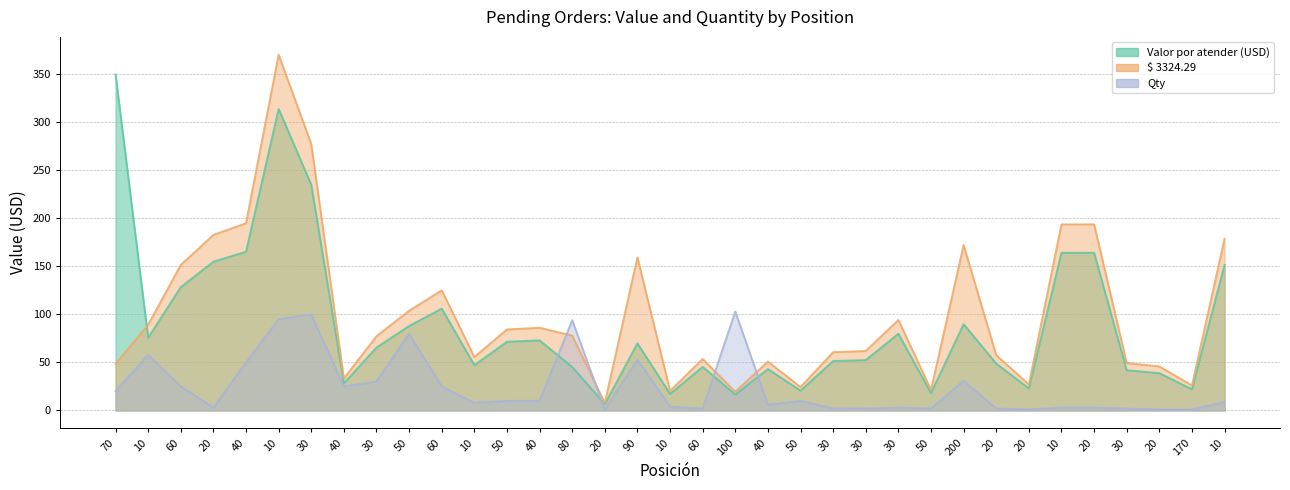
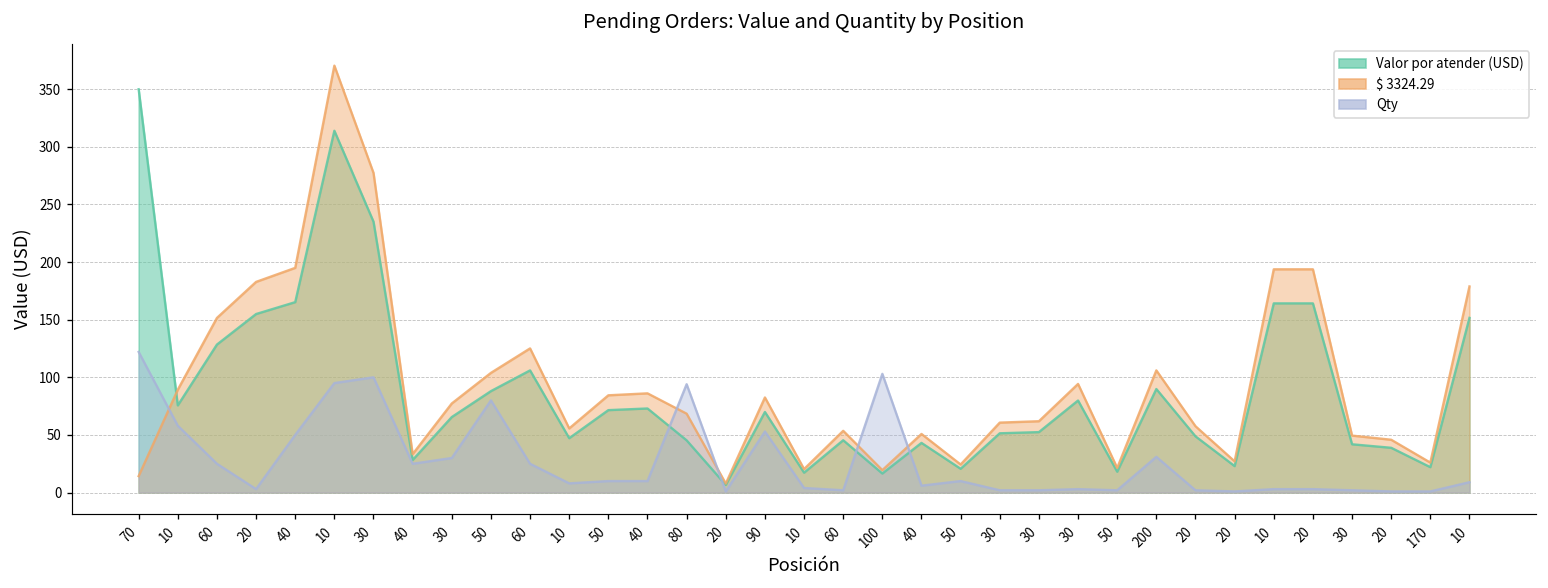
  {
    "Valor por atender (USD)": {
      "70": 350,
      "80": 50,
      "90": 70,
      "100": 20,
      "200": 90,
      "170": 20
    },
    "$ 3324.29": {
-     "70": 50,
-     "80": 80,
-     "90": 160,
+     "70": 10,
+     "80": 70,
+     "90": 80,
      "100": 20,
-     "200": 170,
+     "200": 110,
      "170": 30
    },
    "Qty": {
-     "70": 20,
+     "70": 120,
      "80": 90,
      "90": 50,
      "100": 100,
      "200": 30,
      "170": 0
    }
  }
